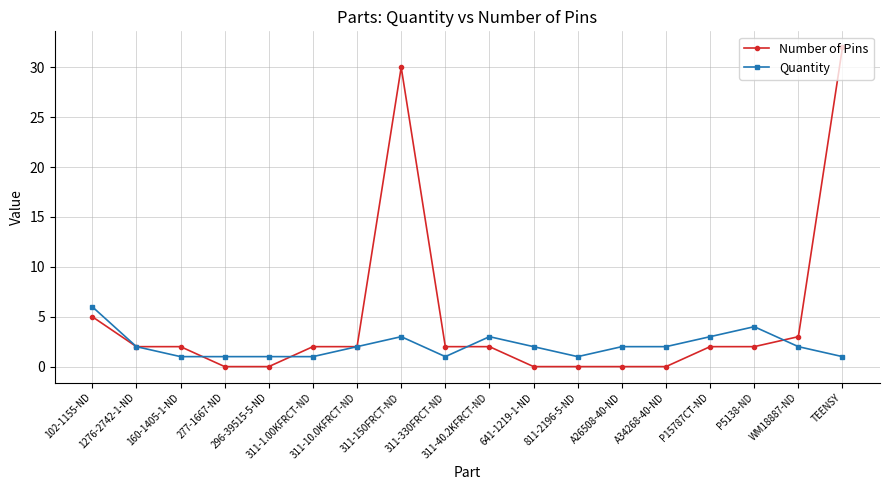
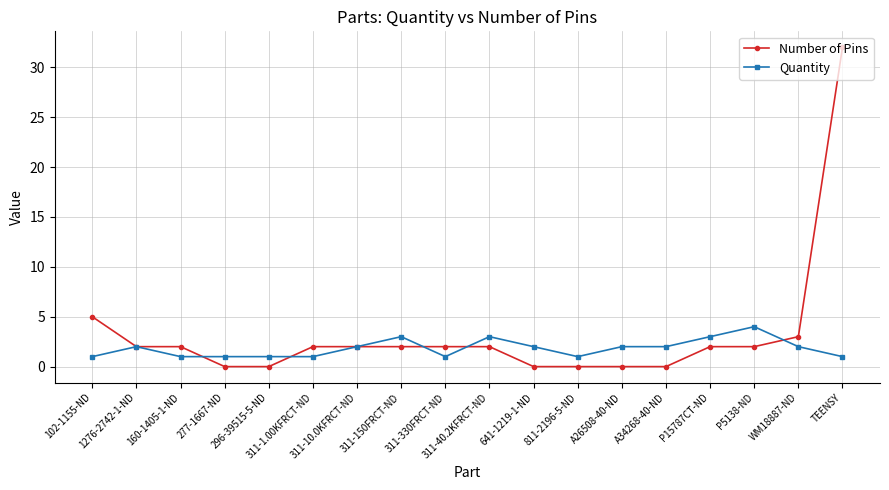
  {
    "Number of Pins": {
      "102-1155-ND": 5,
      "160-1405-1-ND": 2,
      "277-1667-ND": 0,
      "296-39515-5-ND": 0,
      "311-1.00KFRCT-ND": 2,
-     "311-150FRCT-ND": 30,
+     "311-150FRCT-ND": 2,
      "311-330FRCT-ND": 2,
      "311-40.2KFRCT-ND": 2,
      "641-1219-1-ND": 0,
      "811-2196-5-ND": 0,
      "A26508-40-ND": 0,
      "A34268-40-ND": 0,
      "P15787CT-ND": 2,
      "P5138-ND": 2,
      "WM18887-ND": 3
    },
    "Quantity": {
-     "102-1155-ND": 6,
+     "102-1155-ND": 1,
      "160-1405-1-ND": 1,
      "277-1667-ND": 1,
      "296-39515-5-ND": 1,
      "311-1.00KFRCT-ND": 1,
      "311-150FRCT-ND": 3,
      "311-330FRCT-ND": 1,
      "311-40.2KFRCT-ND": 3,
      "641-1219-1-ND": 2,
      "811-2196-5-ND": 1,
      "A26508-40-ND": 2,
      "A34268-40-ND": 2,
      "P15787CT-ND": 3,
      "P5138-ND": 4,
      "WM18887-ND": 2,
      "TEENSY": 1
    }
  }
